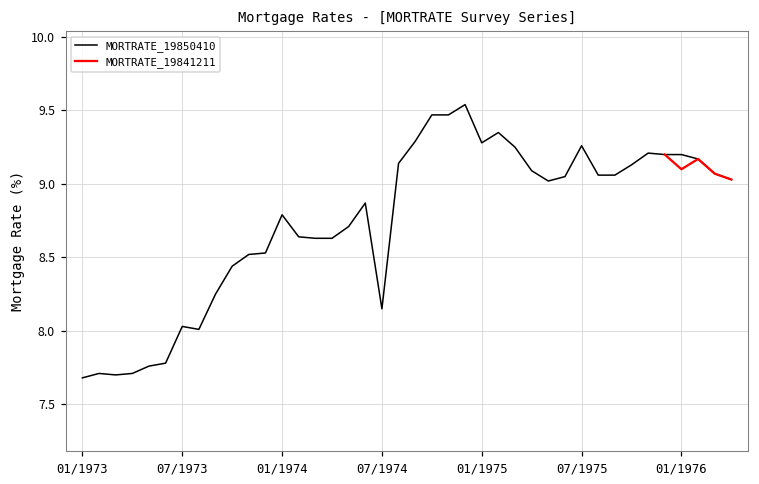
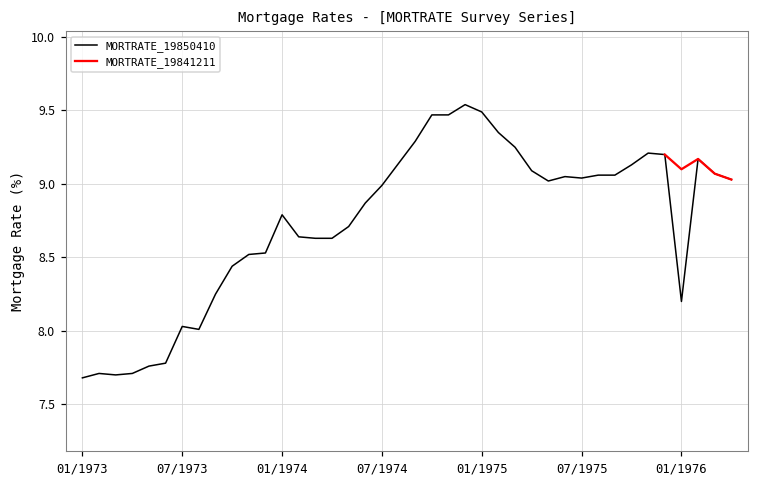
  {
    "MORTRATE_19850410": {
      "01/1973": 7.68,
      "07/1973": 8.03,
      "01/1974": 8.79,
-     "07/1974": 8.15,
-     "01/1975": 9.28,
-     "07/1975": 9.26,
-     "01/1976": 9.2
+     "07/1974": 8.99,
+     "01/1975": 9.49,
+     "07/1975": 9.04,
+     "01/1976": 8.2
    },
    "MORTRATE_19841211": {
      "01/1976": 9.10
    }
  }
